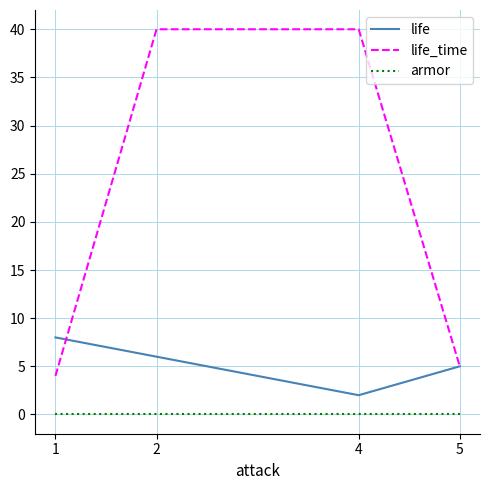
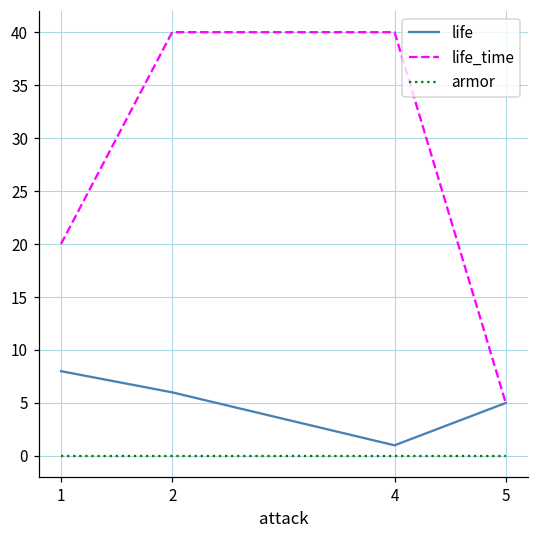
  {
    "life": {
      "1": 8,
      "2": 6,
-     "4": 2
+     "4": 1
    },
    "life_time": {
-     "1": 4,
+     "1": 20,
      "2": 40,
      "4": 40
    },
    "armor": {
      "1": 0,
      "2": 0,
      "4": 0,
      "5": 0
    }
  }
